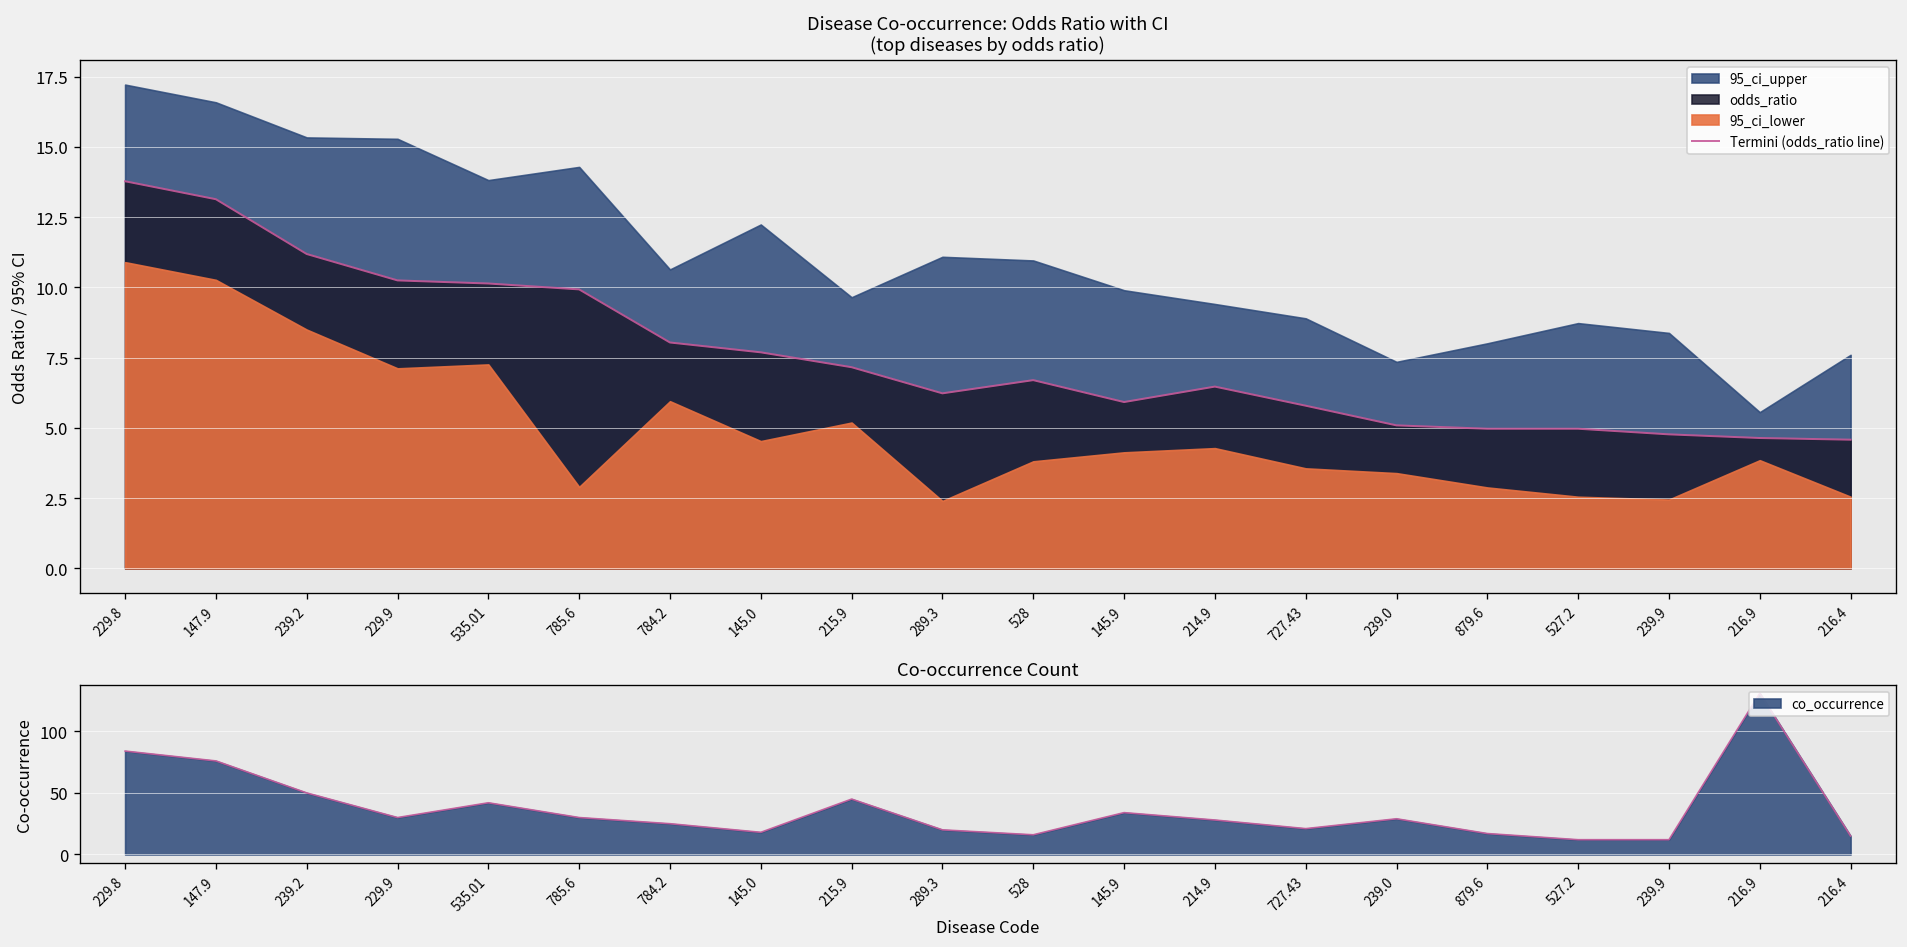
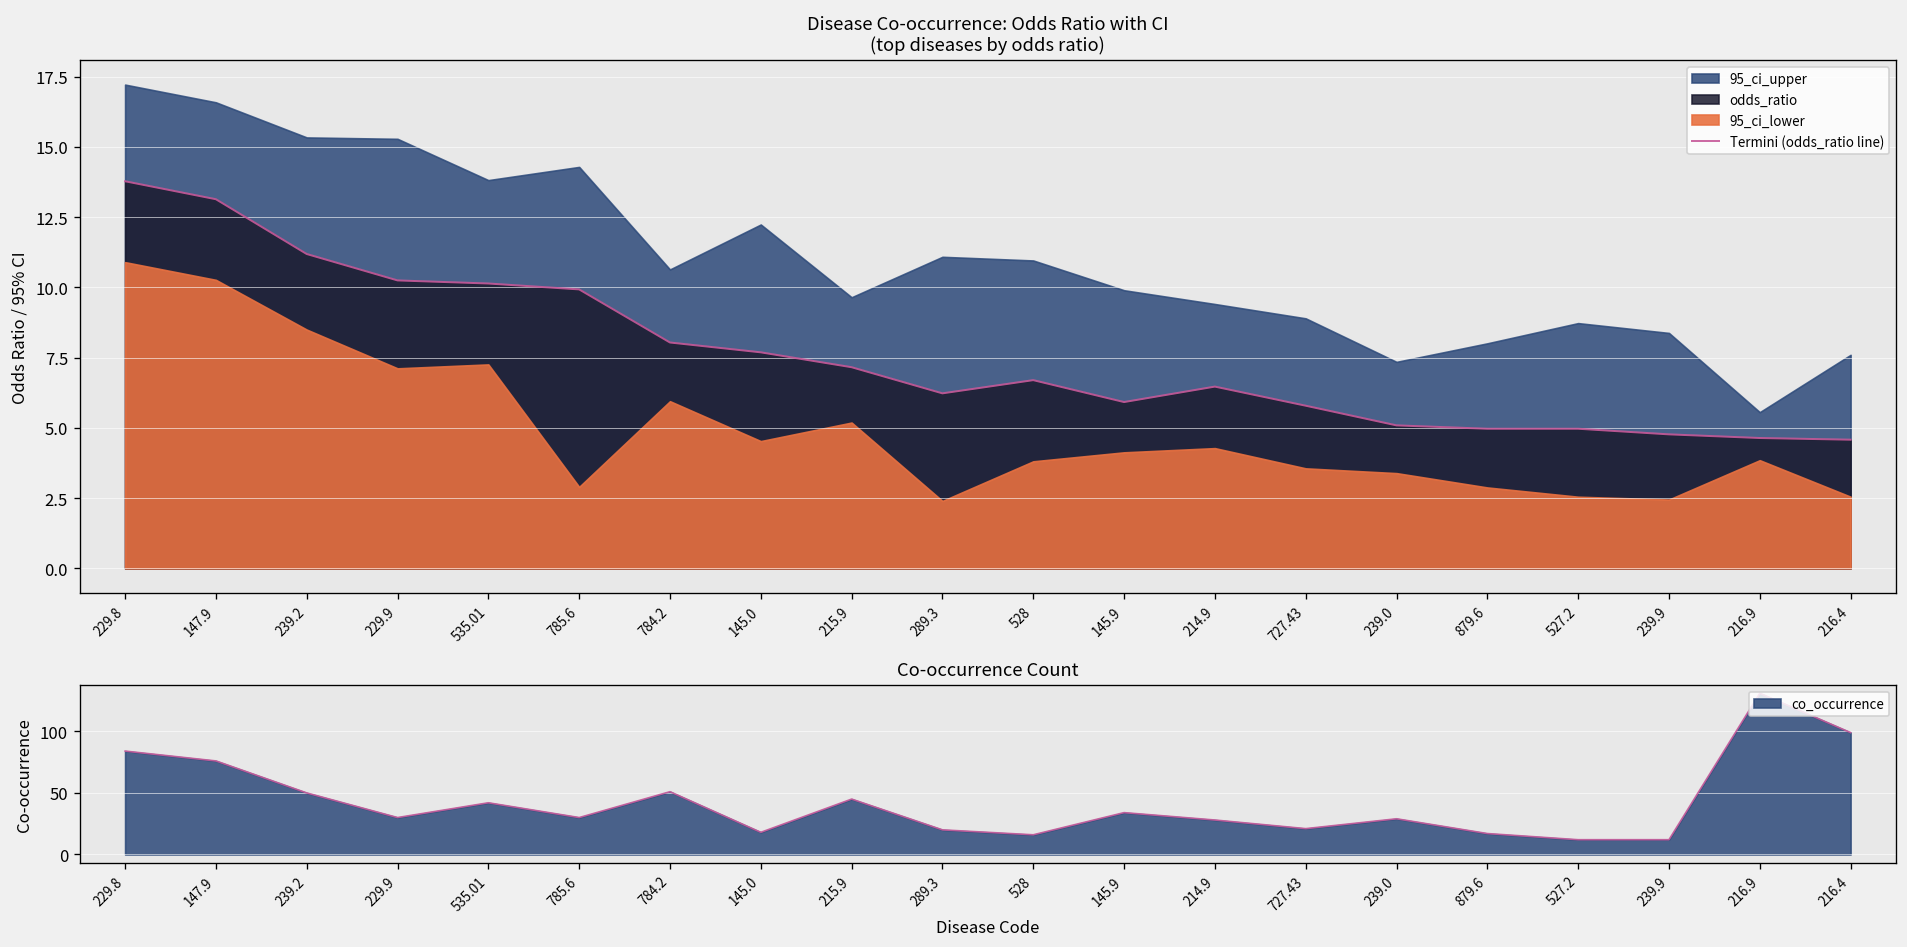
  {
    "Disease Co-occurrence: Odds Ratio with CI (top diseases by odds ratio)": {
      "odds_ratio": {
        "229.8": 13.8,
        "147.9": 13.1,
        "239.2": 11.2,
        "229.9": 10.3,
        "535.01": 10.1,
        "785.6": 9.9,
        "784.2": 8.0,
        "145.0": 7.7,
        "215.9": 7.2,
        "289.3": 6.2,
        "528": 6.7,
        "145.9": 5.9,
        "214.9": 6.5,
        "727.43": 5.8,
        "239.0": 5.1,
        "879.6": 5.0,
        "527.2": 5.0,
        "239.9": 4.8,
        "216.9": 4.6,
        "216.4": 4.6
      }
    },
    "Co-occurrence Count": {
      "229.8": 84,
      "147.9": 76,
      "239.2": 50,
      "229.9": 30,
      "535.01": 42,
      "785.6": 30,
-     "784.2": 25,
+     "784.2": 51,
      "145.0": 18,
      "215.9": 45,
      "289.3": 20,
      "528": 16,
      "145.9": 34,
      "214.9": 28,
      "727.43": 21,
      "239.0": 29,
      "879.6": 17,
      "527.2": 12,
      "239.9": 12,
-     "216.4": 15
+     "216.4": 99
    }
  }
